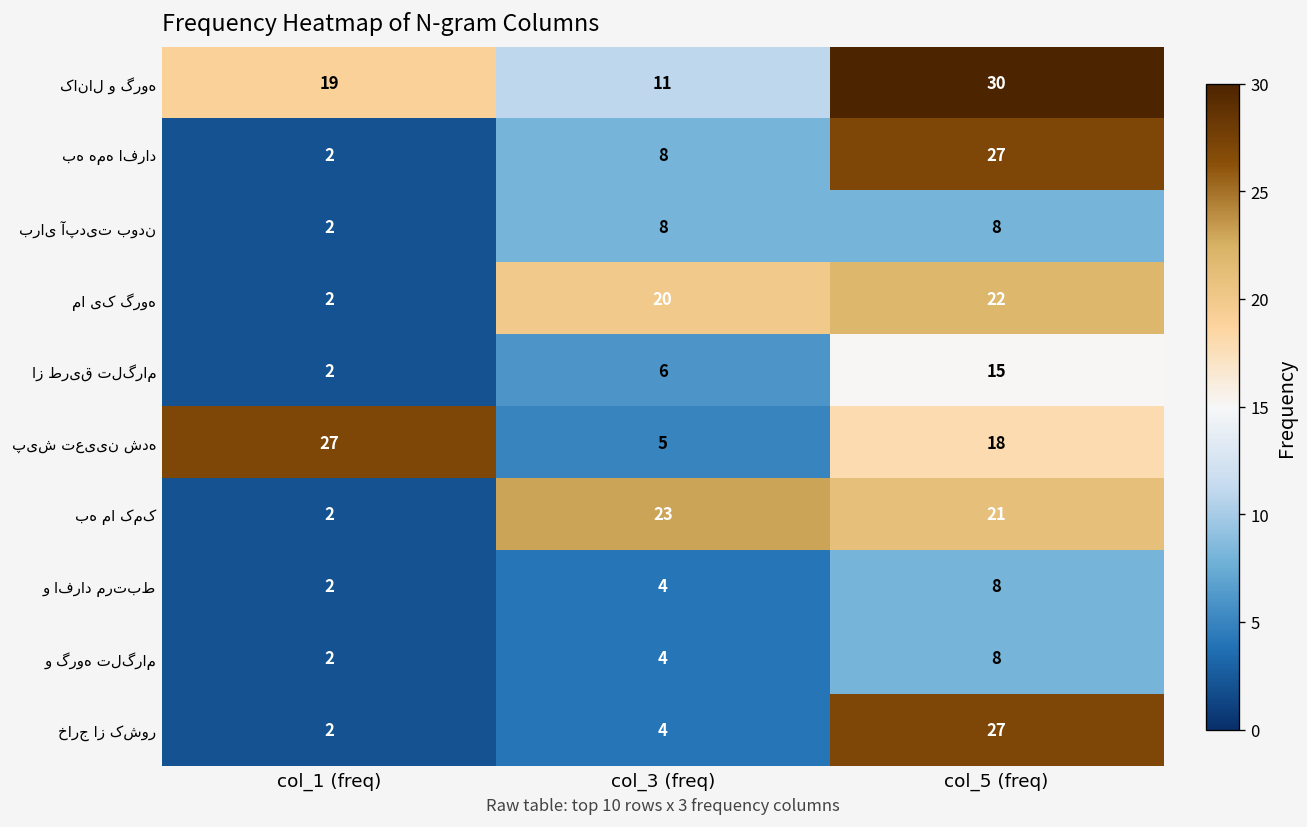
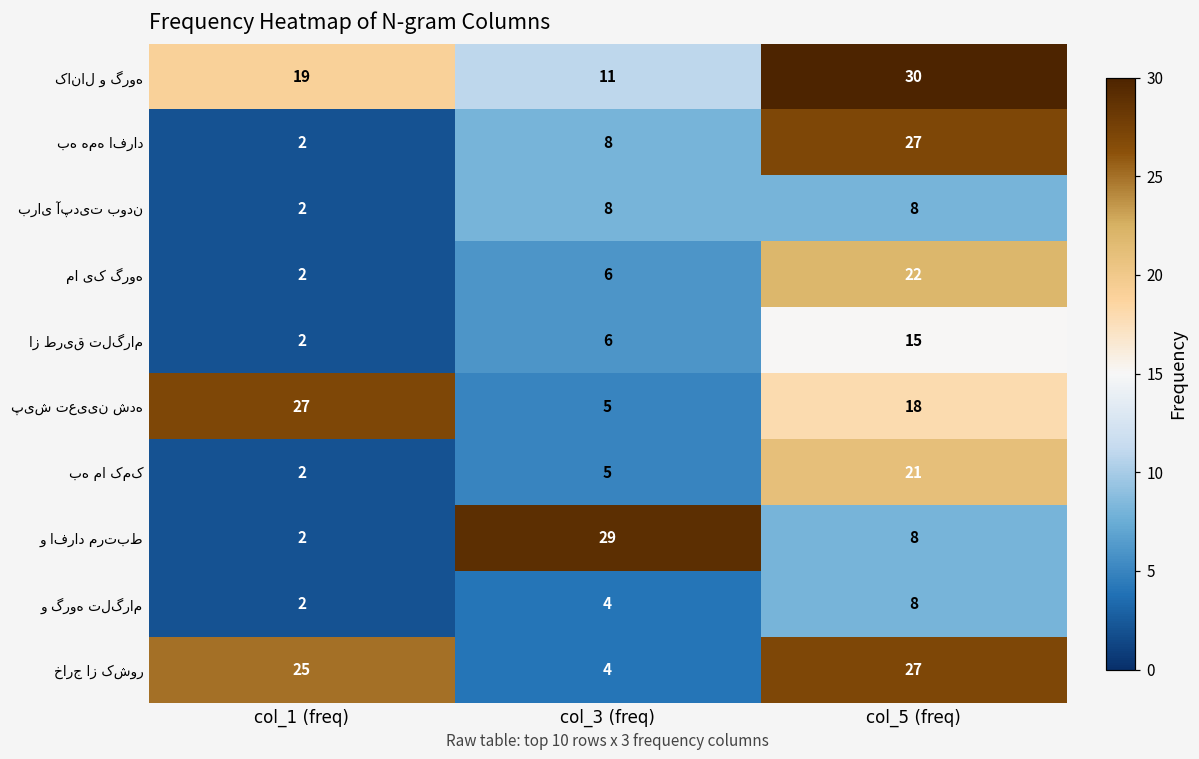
  {
    "کانال و گروه": {
      "col_1 (freq)": 19,
      "col_3 (freq)": 11,
      "col_5 (freq)": 30
    },
    "به همه افراد": {
      "col_1 (freq)": 2,
      "col_3 (freq)": 8,
      "col_5 (freq)": 27
    },
    "برای آپدیت بودن": {
      "col_1 (freq)": 2,
      "col_3 (freq)": 8,
      "col_5 (freq)": 8
    },
    "ما یک گروه": {
      "col_1 (freq)": 2,
-     "col_3 (freq)": 20,
+     "col_3 (freq)": 6,
      "col_5 (freq)": 22
    },
    "از طریق تلگرام": {
      "col_1 (freq)": 2,
      "col_3 (freq)": 6,
      "col_5 (freq)": 15
    },
    "پیش تعیین شده": {
      "col_1 (freq)": 27,
      "col_3 (freq)": 5,
      "col_5 (freq)": 18
    },
    "به ما کمک": {
      "col_1 (freq)": 2,
-     "col_3 (freq)": 23,
+     "col_3 (freq)": 5,
      "col_5 (freq)": 21
    },
    "و افراد مرتبط": {
      "col_1 (freq)": 2,
-     "col_3 (freq)": 4,
+     "col_3 (freq)": 29,
      "col_5 (freq)": 8
    },
    "و گروه تلگرام": {
      "col_1 (freq)": 2,
      "col_3 (freq)": 4,
      "col_5 (freq)": 8
    },
    "خارج از کشور": {
-     "col_1 (freq)": 2,
+     "col_1 (freq)": 25,
      "col_3 (freq)": 4,
      "col_5 (freq)": 27
    }
  }
